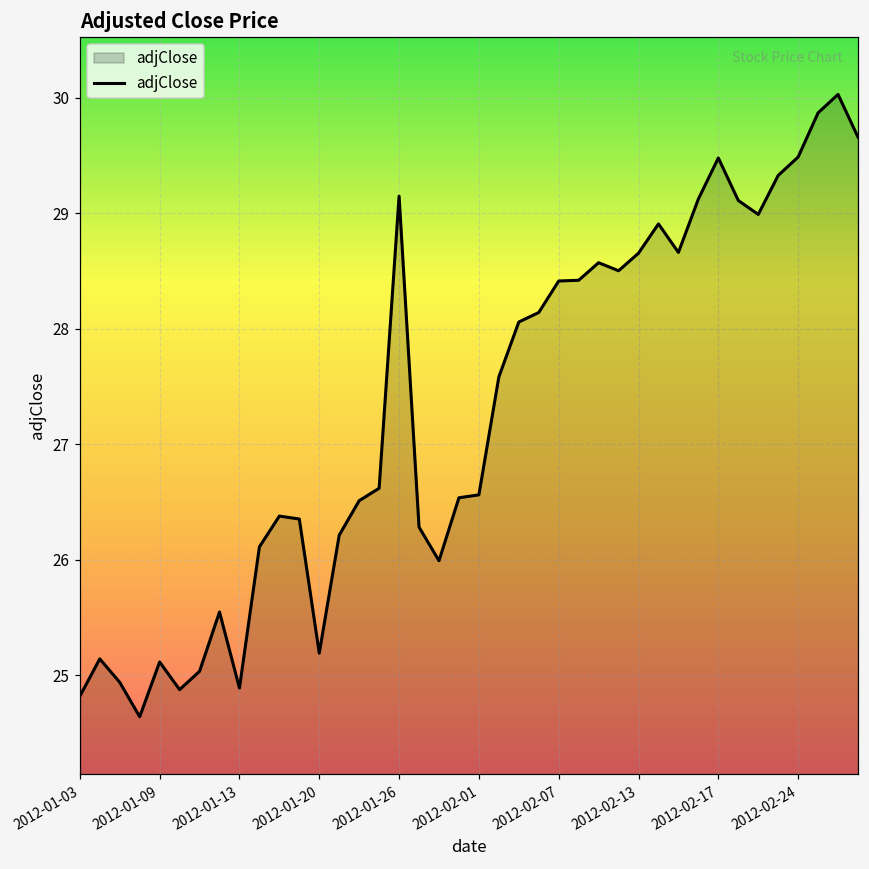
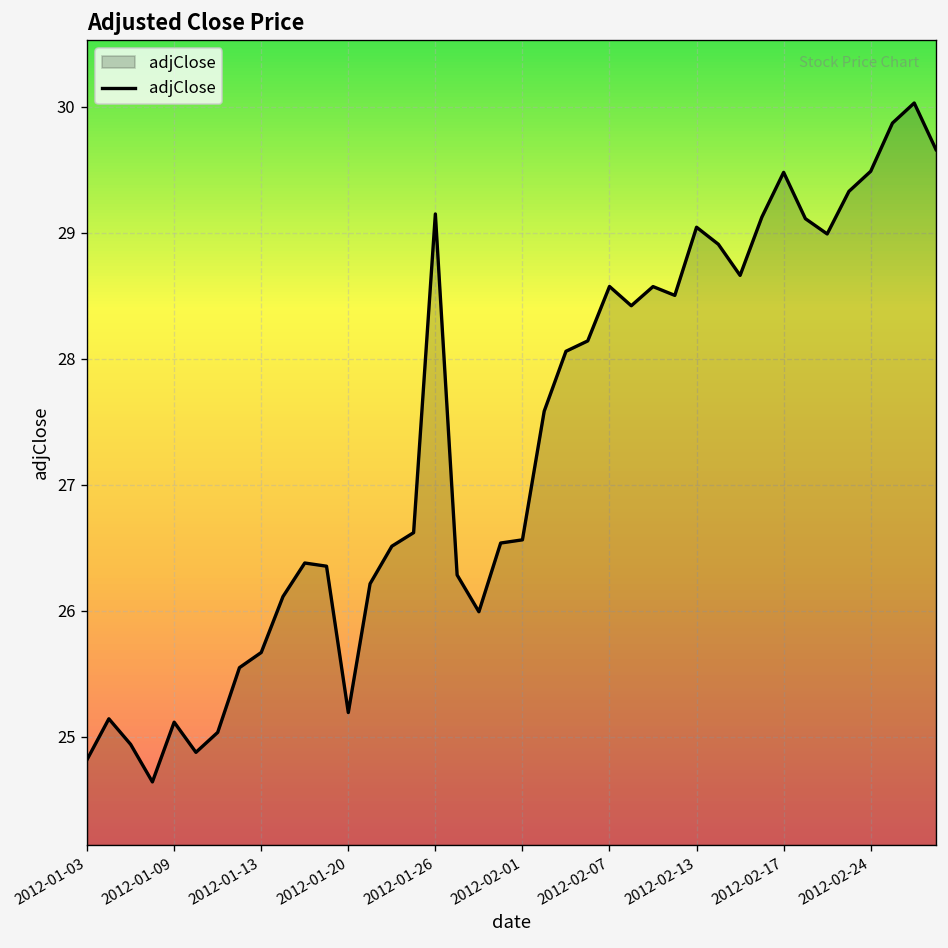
  {
    "2012-01-03": 24.82,
    "2012-01-09": 25.12,
-   "2012-01-13": 24.89,
+   "2012-01-13": 25.67,
    "2012-01-20": 25.19,
    "2012-01-26": 29.15,
    "2012-02-01": 26.56,
-   "2012-02-07": 28.41,
-   "2012-02-13": 28.66,
+   "2012-02-07": 28.57,
+   "2012-02-13": 29.04,
    "2012-02-17": 29.48,
    "2012-02-24": 29.49
  }
